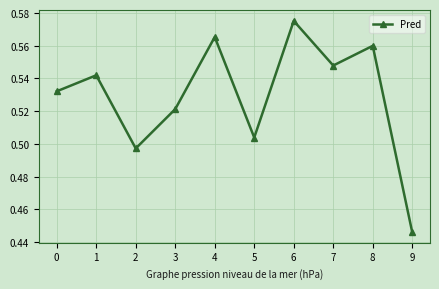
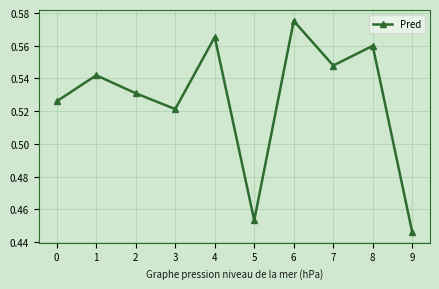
  {
-   "0": 0.532,
+   "0": 0.526,
    "1": 0.542,
-   "2": 0.497,
+   "2": 0.531,
    "3": 0.521,
    "4": 0.565,
-   "5": 0.504,
+   "5": 0.453,
    "6": 0.575,
    "7": 0.548,
    "8": 0.560,
    "9": 0.446
  }
